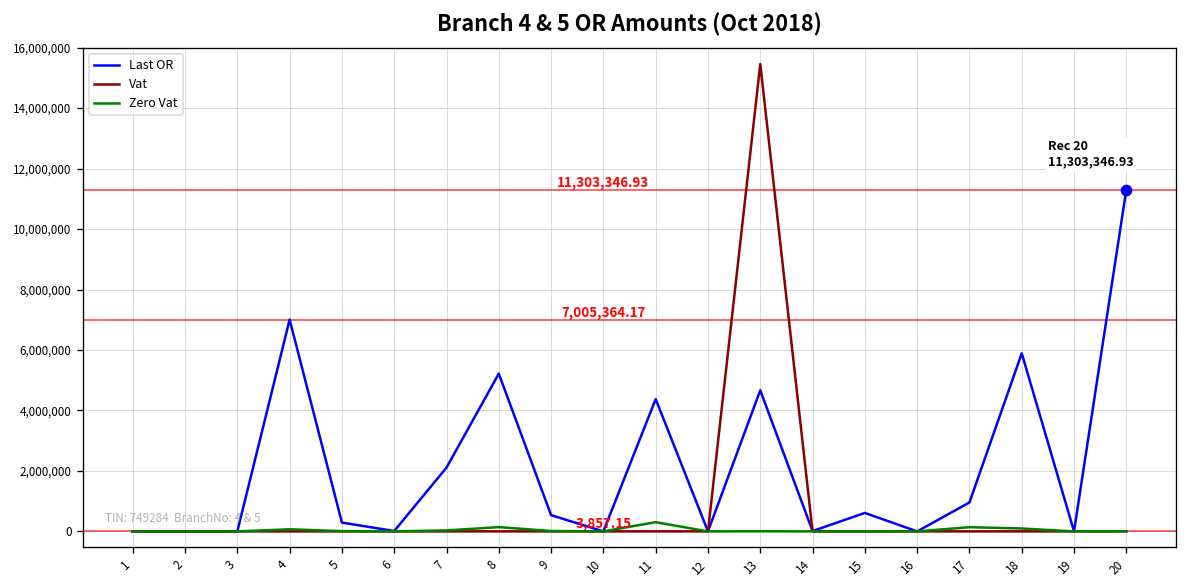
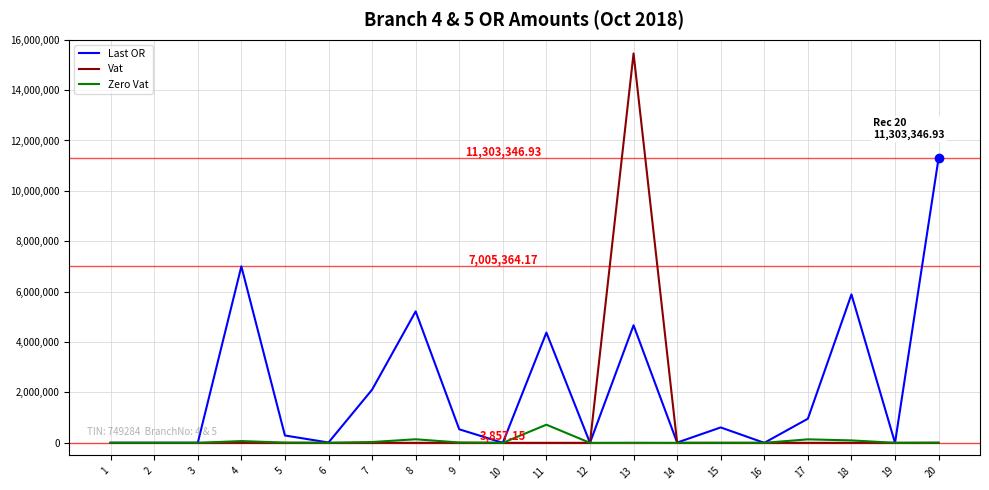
  {
    "Vat": {
      "8": "0",
      "11": "0",
      "13": "15,500,000",
      "17": "0"
    },
    "Zero Vat": {
      "8": "100,000",
-     "11": "300,000",
+     "11": "700,000",
      "13": "0",
      "17": "100,000"
    }
  }
